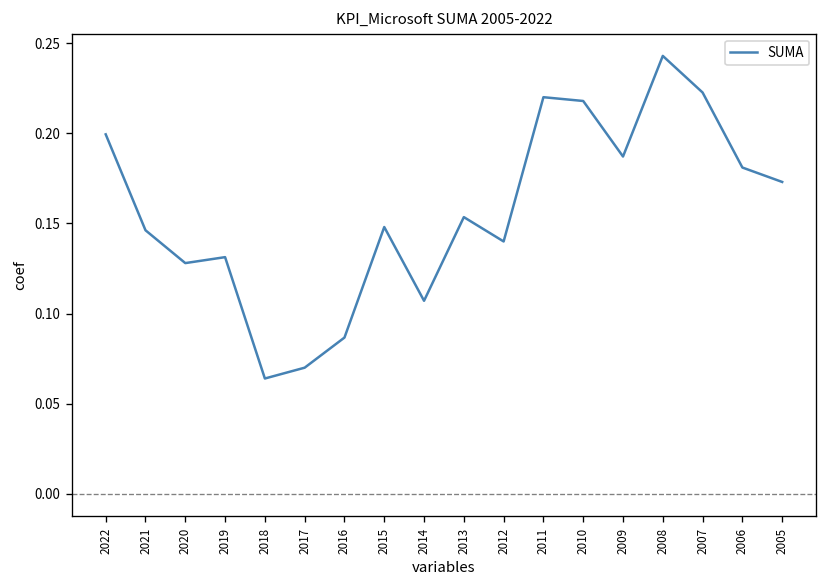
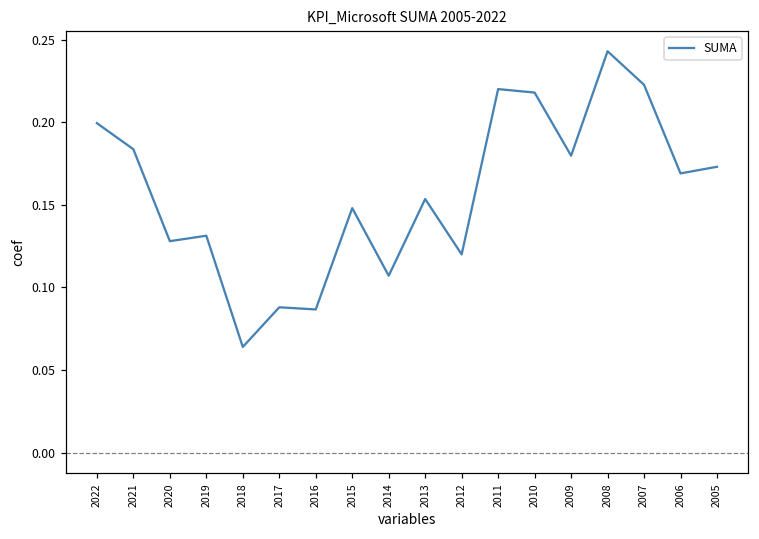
  {
    "2022": 0.199,
-   "2021": 0.146,
+   "2021": 0.184,
    "2020": 0.128,
    "2019": 0.131,
    "2018": 0.064,
-   "2017": 0.070,
+   "2017": 0.088,
    "2016": 0.087,
    "2015": 0.148,
    "2014": 0.107,
    "2013": 0.154,
-   "2012": 0.14,
+   "2012": 0.12,
    "2011": 0.220,
    "2010": 0.218,
-   "2009": 0.187,
+   "2009": 0.180,
    "2008": 0.243,
    "2007": 0.223,
-   "2006": 0.181,
+   "2006": 0.169,
    "2005": 0.173
  }
